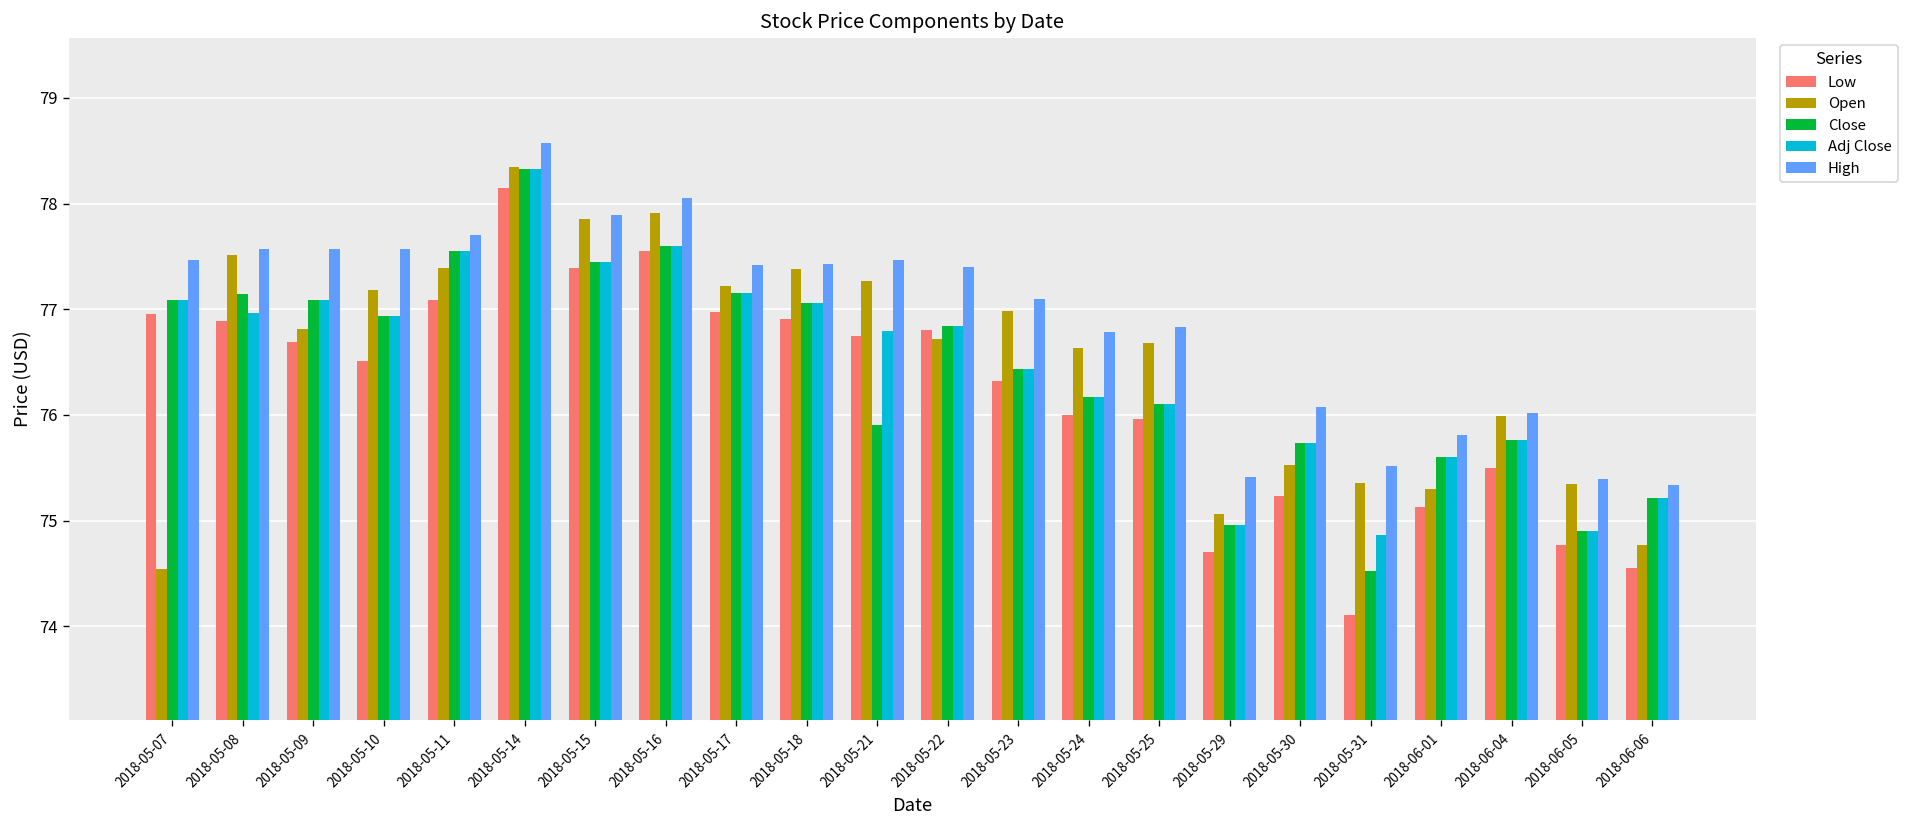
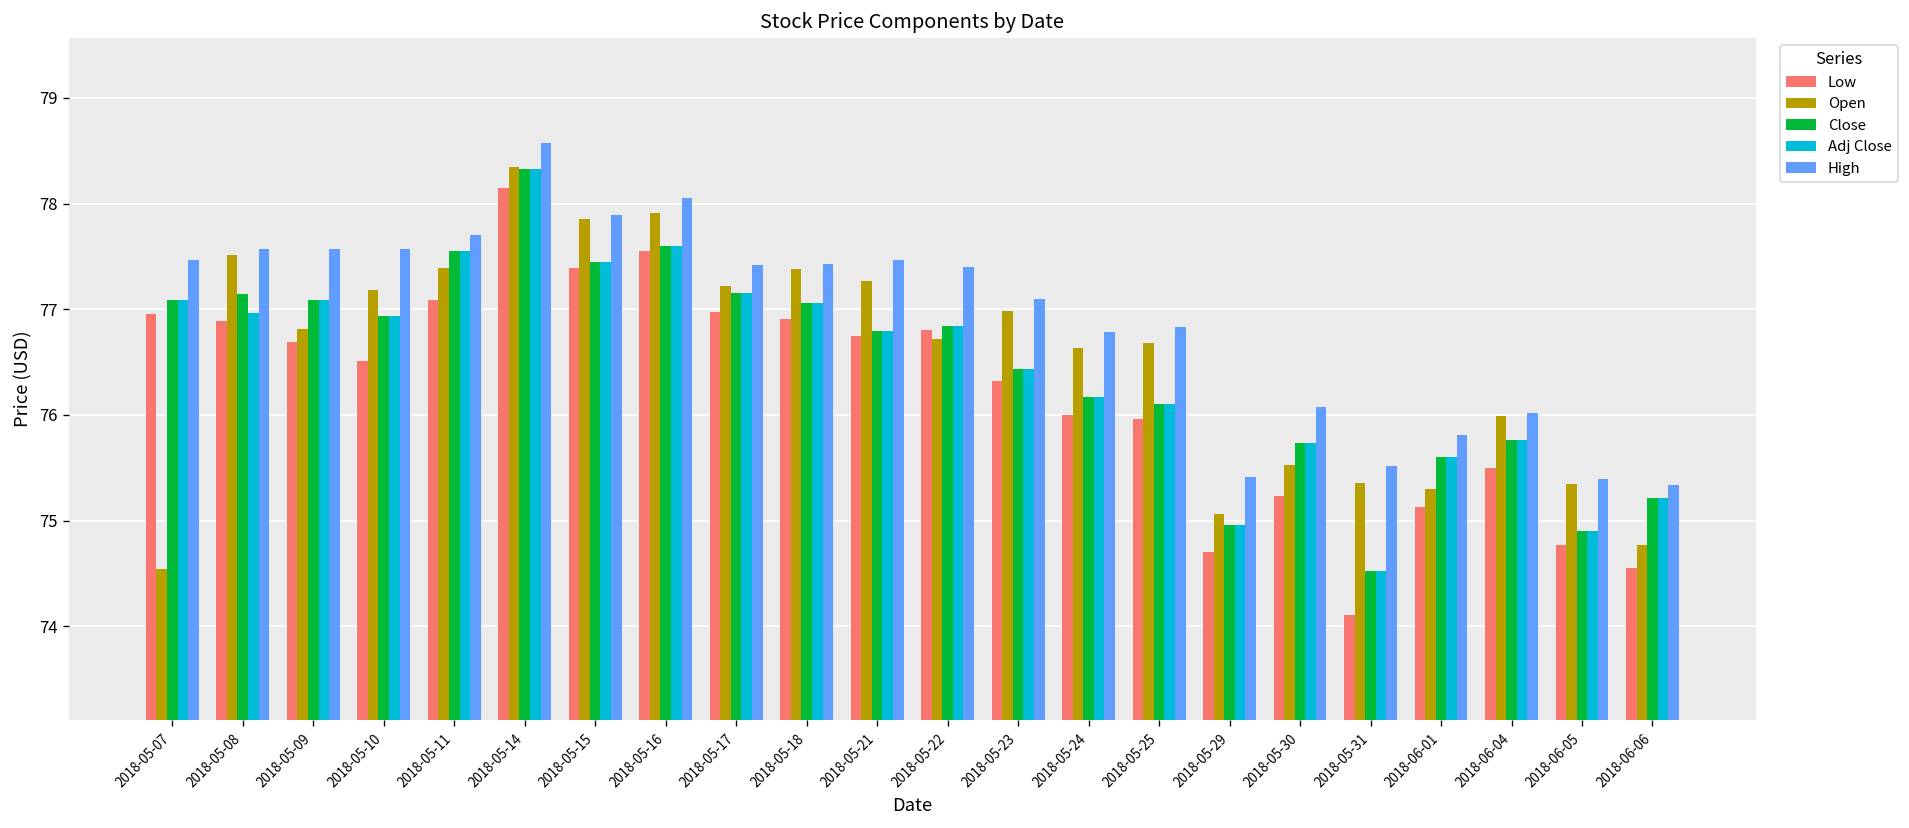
  {
    "Low": {
      "2018-05-07": 76.9,
      "2018-05-08": 76.9,
      "2018-05-09": 76.7,
      "2018-05-10": 76.5,
      "2018-05-11": 77.1,
      "2018-05-14": 78.2,
      "2018-05-15": 77.4,
      "2018-05-16": 77.6,
      "2018-05-17": 77.0,
      "2018-05-18": 76.9,
      "2018-05-21": 76.8,
      "2018-05-22": 76.8,
      "2018-05-23": 76.3,
      "2018-05-24": 76.0,
      "2018-05-25": 76.0,
      "2018-05-29": 74.7,
      "2018-05-30": 75.2,
      "2018-05-31": 74.1,
      "2018-06-01": 75.1,
      "2018-06-04": 75.5,
      "2018-06-05": 74.8,
      "2018-06-06": 74.6
    },
    "Open": {
      "2018-05-07": 74.5,
      "2018-05-08": 77.5,
      "2018-05-09": 76.8,
      "2018-05-10": 77.2,
      "2018-05-11": 77.4,
      "2018-05-14": 78.3,
      "2018-05-15": 77.8,
      "2018-05-16": 77.9,
      "2018-05-17": 77.2,
      "2018-05-18": 77.4,
      "2018-05-21": 77.3,
      "2018-05-22": 76.7,
      "2018-05-23": 77.0,
      "2018-05-24": 76.6,
      "2018-05-25": 76.7,
      "2018-05-29": 75.1,
      "2018-05-30": 75.5,
      "2018-05-31": 75.4,
      "2018-06-01": 75.3,
      "2018-06-04": 76.0,
      "2018-06-05": 75.3,
      "2018-06-06": 74.8
    },
    "Close": {
      "2018-05-07": 77.1,
      "2018-05-08": 77.1,
      "2018-05-09": 77.1,
      "2018-05-10": 76.9,
      "2018-05-11": 77.6,
      "2018-05-14": 78.3,
      "2018-05-15": 77.4,
      "2018-05-16": 77.6,
      "2018-05-17": 77.2,
      "2018-05-18": 77.1,
-     "2018-05-21": 75.9,
+     "2018-05-21": 76.8,
      "2018-05-22": 76.8,
      "2018-05-23": 76.4,
      "2018-05-24": 76.2,
      "2018-05-25": 76.1,
      "2018-05-29": 75.0,
      "2018-05-30": 75.7,
      "2018-05-31": 74.5,
      "2018-06-01": 75.6,
      "2018-06-04": 75.8,
      "2018-06-05": 74.9,
      "2018-06-06": 75.2
    },
    "Adj Close": {
      "2018-05-07": 77.1,
      "2018-05-08": 77.0,
      "2018-05-09": 77.1,
      "2018-05-10": 76.9,
      "2018-05-11": 77.6,
      "2018-05-14": 78.3,
      "2018-05-15": 77.4,
      "2018-05-16": 77.6,
      "2018-05-17": 77.2,
      "2018-05-18": 77.1,
      "2018-05-21": 76.8,
      "2018-05-22": 76.8,
      "2018-05-23": 76.4,
      "2018-05-24": 76.2,
      "2018-05-25": 76.1,
      "2018-05-29": 75.0,
      "2018-05-30": 75.7,
-     "2018-05-31": 74.9,
+     "2018-05-31": 74.5,
      "2018-06-01": 75.6,
      "2018-06-04": 75.8,
      "2018-06-05": 74.9,
      "2018-06-06": 75.2
    },
    "High": {
      "2018-05-07": 77.5,
      "2018-05-08": 77.6,
      "2018-05-09": 77.6,
      "2018-05-10": 77.6,
      "2018-05-11": 77.7,
      "2018-05-14": 78.6,
      "2018-05-15": 77.9,
      "2018-05-16": 78.1,
      "2018-05-17": 77.4,
      "2018-05-18": 77.4,
      "2018-05-21": 77.5,
      "2018-05-22": 77.4,
      "2018-05-23": 77.1,
      "2018-05-24": 76.8,
      "2018-05-25": 76.8,
      "2018-05-29": 75.4,
      "2018-05-30": 76.1,
      "2018-05-31": 75.5,
      "2018-06-01": 75.8,
      "2018-06-04": 76.0,
      "2018-06-05": 75.4,
      "2018-06-06": 75.3
    }
  }
